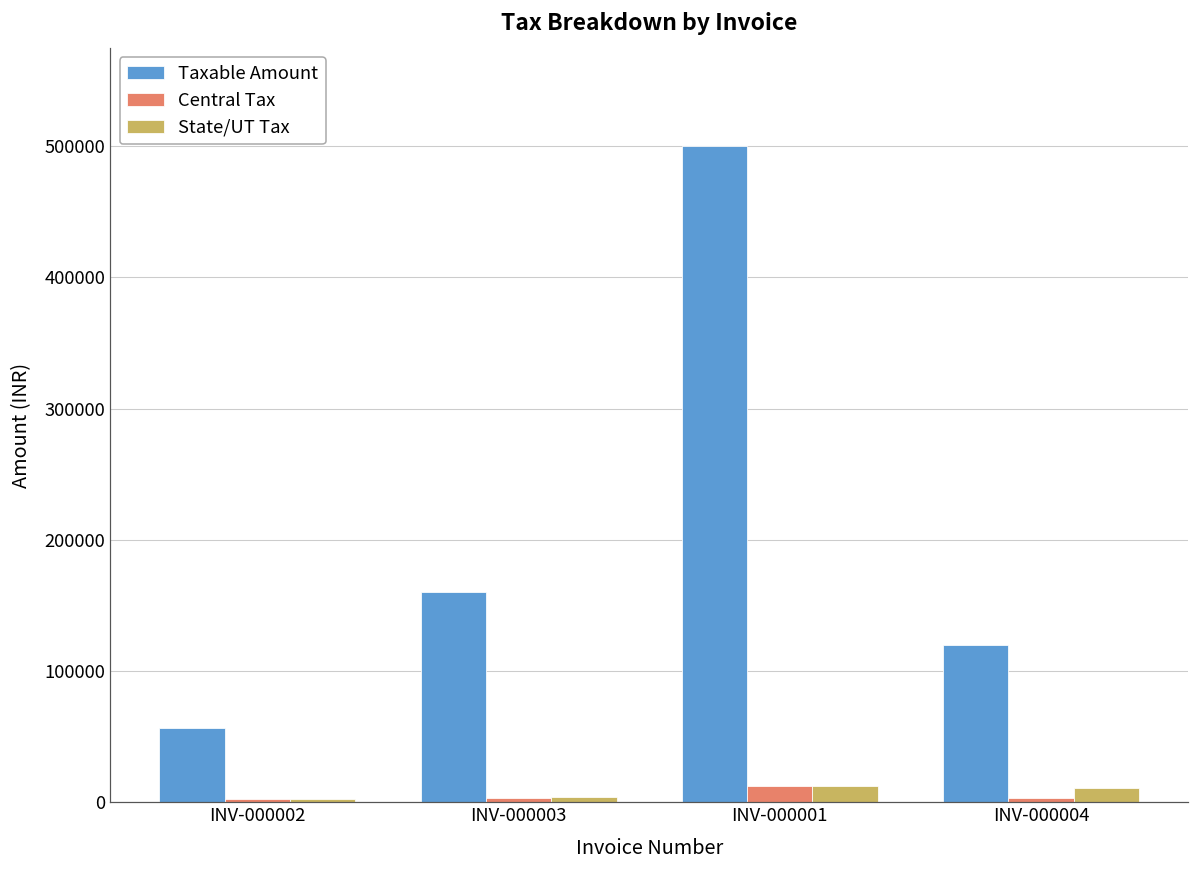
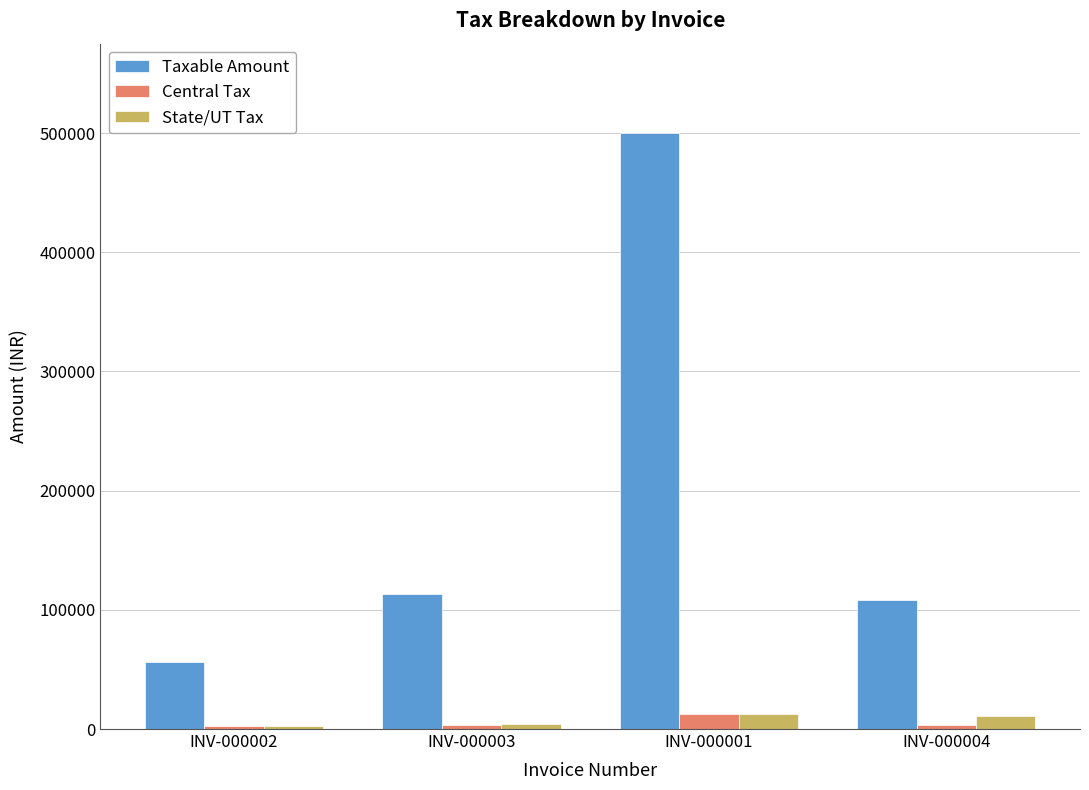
  {
    "Taxable Amount": {
      "INV-000002": 56000,
-     "INV-000003": 160000,
+     "INV-000003": 113000,
      "INV-000001": 500000,
-     "INV-000004": 120000
+     "INV-000004": 108000
    },
    "Central Tax": {
      "INV-000002": 3000,
      "INV-000003": 3000,
      "INV-000001": 13000,
      "INV-000004": 3000
    },
    "State/UT Tax": {
      "INV-000002": 3000,
      "INV-000003": 4000,
      "INV-000001": 13000,
      "INV-000004": 11000
    }
  }
